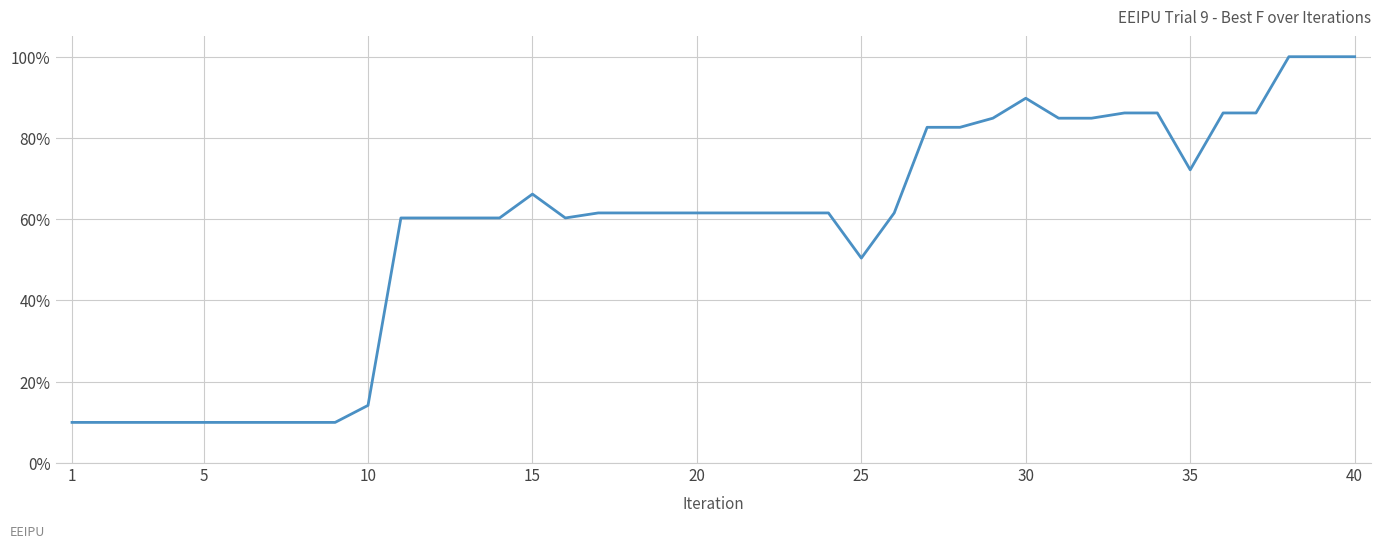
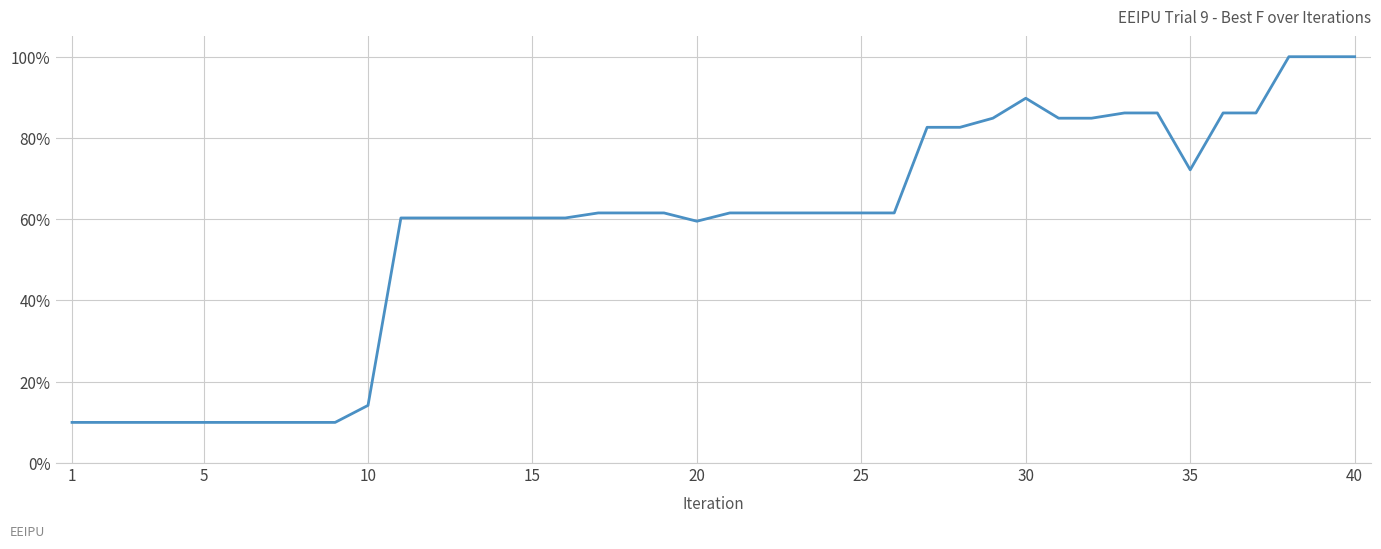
  {
    "1": "10%",
    "5": "10%",
    "10": "14%",
-   "15": "66%",
-   "20": "62%",
-   "25": "50%",
+   "15": "60%",
+   "20": "60%",
+   "25": "62%",
    "30": "90%",
    "35": "72%",
    "40": "100%"
  }
